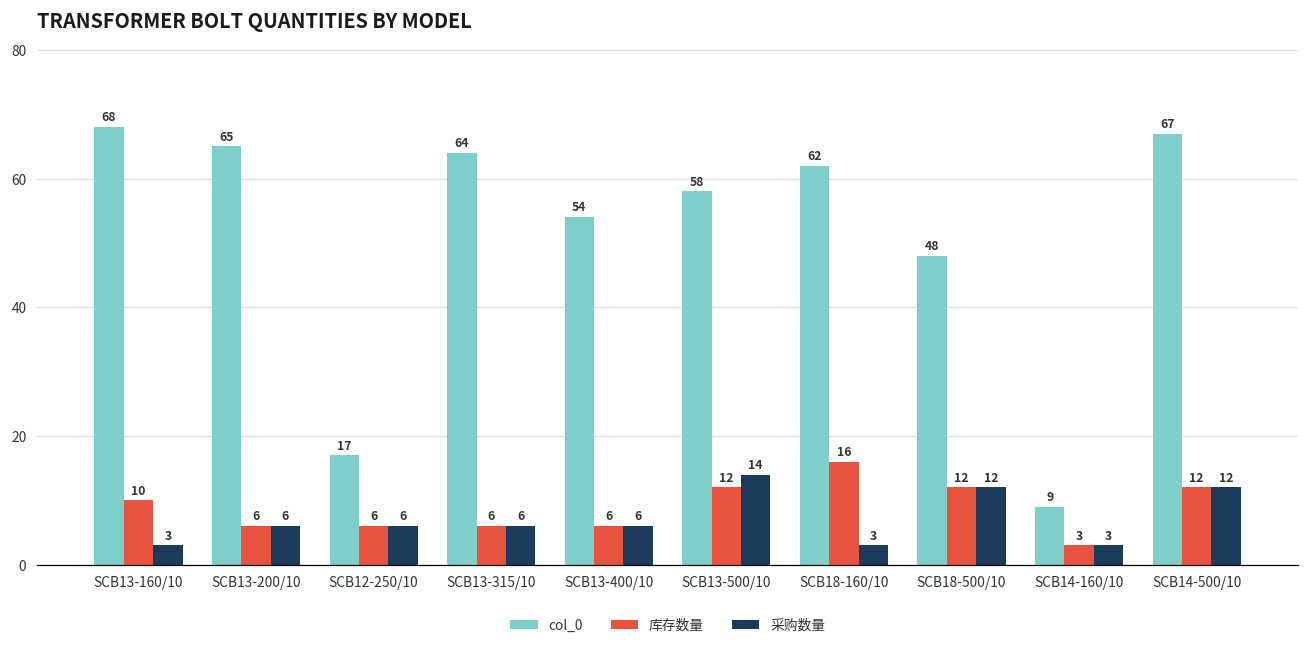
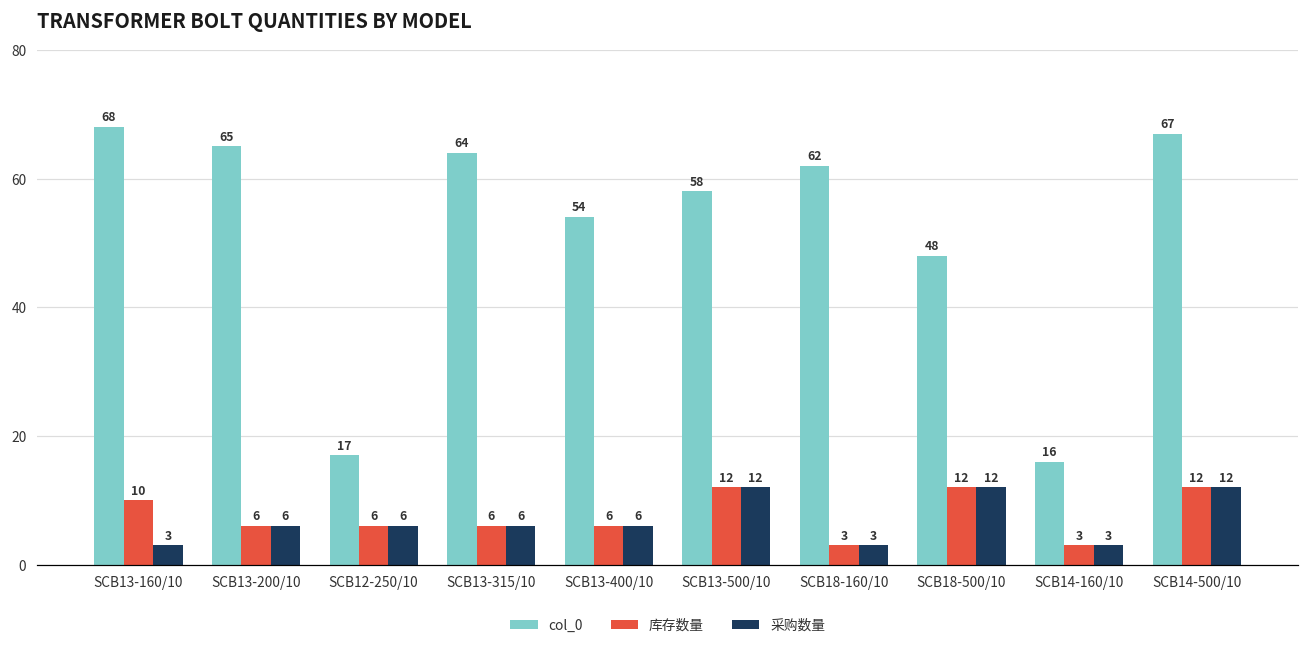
  {
    "col_0": {
      "SCB13-160/10": 68,
      "SCB13-200/10": 65,
      "SCB12-250/10": 17,
      "SCB13-315/10": 64,
      "SCB13-400/10": 54,
      "SCB13-500/10": 58,
      "SCB18-160/10": 62,
      "SCB18-500/10": 48,
-     "SCB14-160/10": 9,
+     "SCB14-160/10": 16,
      "SCB14-500/10": 67
    },
    "库存数量": {
      "SCB13-160/10": 10,
      "SCB13-200/10": 6,
      "SCB12-250/10": 6,
      "SCB13-315/10": 6,
      "SCB13-400/10": 6,
      "SCB13-500/10": 12,
-     "SCB18-160/10": 16,
+     "SCB18-160/10": 3,
      "SCB18-500/10": 12,
      "SCB14-160/10": 3,
      "SCB14-500/10": 12
    },
    "采购数量": {
      "SCB13-160/10": 3,
      "SCB13-200/10": 6,
      "SCB12-250/10": 6,
      "SCB13-315/10": 6,
      "SCB13-400/10": 6,
-     "SCB13-500/10": 14,
+     "SCB13-500/10": 12,
      "SCB18-160/10": 3,
      "SCB18-500/10": 12,
      "SCB14-160/10": 3,
      "SCB14-500/10": 12
    }
  }
